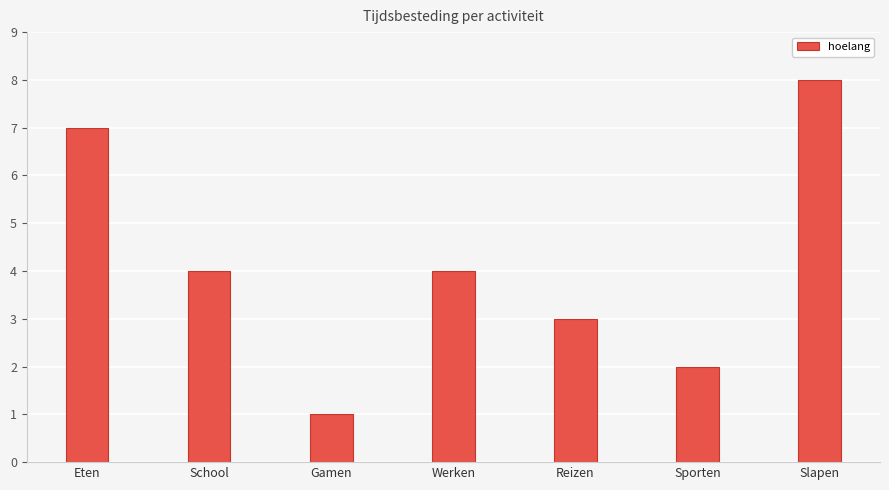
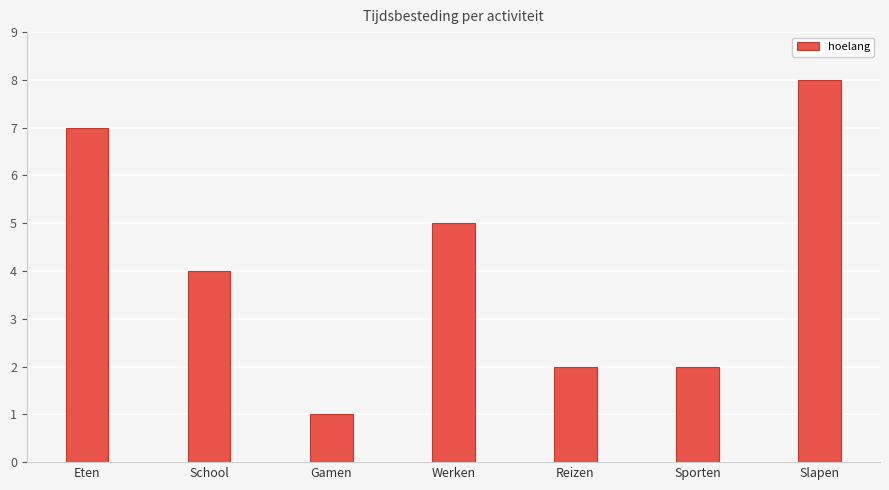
  {
    "Eten": 7,
    "School": 4,
    "Gamen": 1,
-   "Werken": 4,
-   "Reizen": 3,
+   "Werken": 5,
+   "Reizen": 2,
    "Sporten": 2,
    "Slapen": 8
  }
